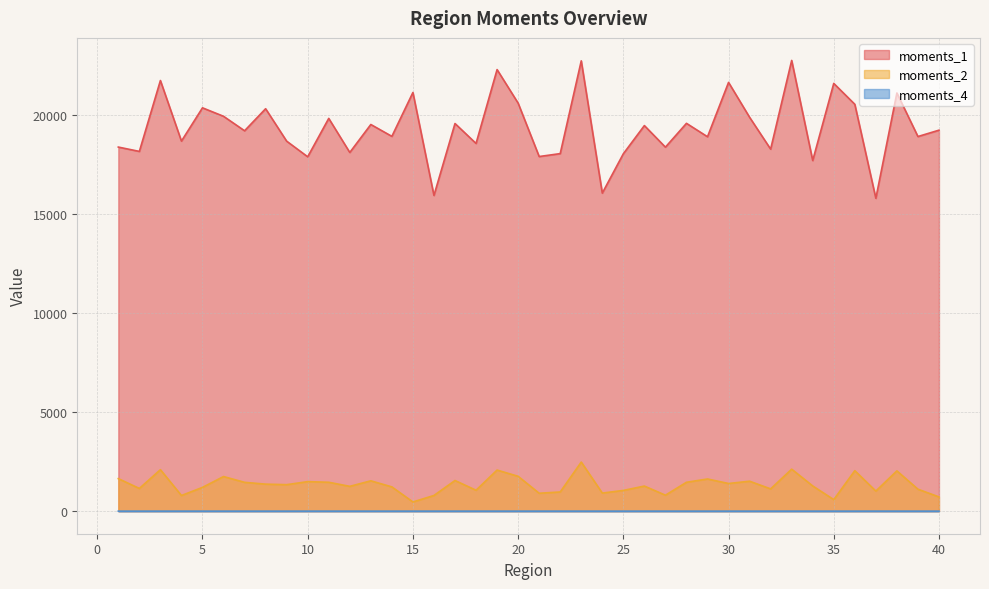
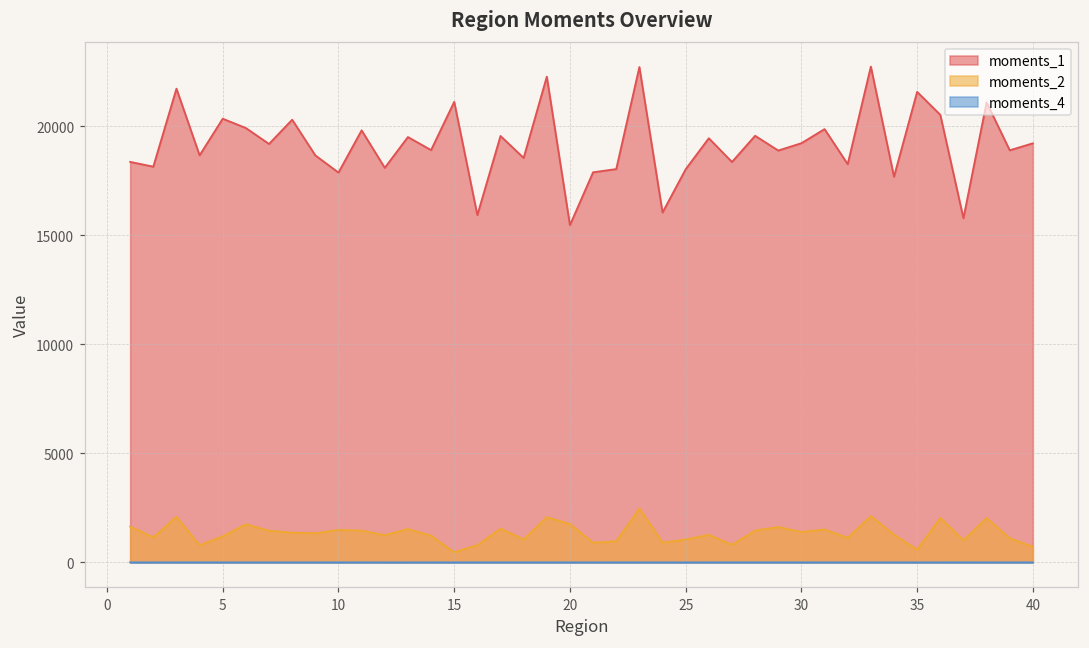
  {
    "moments_1": {
      "5": 20400,
      "10": 17900,
      "15": 21100,
-     "20": 20600,
+     "20": 15500,
      "25": 18000,
-     "30": 21600,
+     "30": 19200,
      "35": 21600,
      "40": 19200
    },
    "moments_2": {
      "5": 1200,
      "10": 1500,
      "15": 500,
      "20": 1800,
      "25": 1000,
      "30": 1400,
      "35": 600,
      "40": 700
    },
    "moments_4": {
      "5": 0,
      "10": 0,
      "15": 0,
      "20": 0,
      "25": 0,
      "30": 0,
      "35": 0,
      "40": 0
    }
  }
